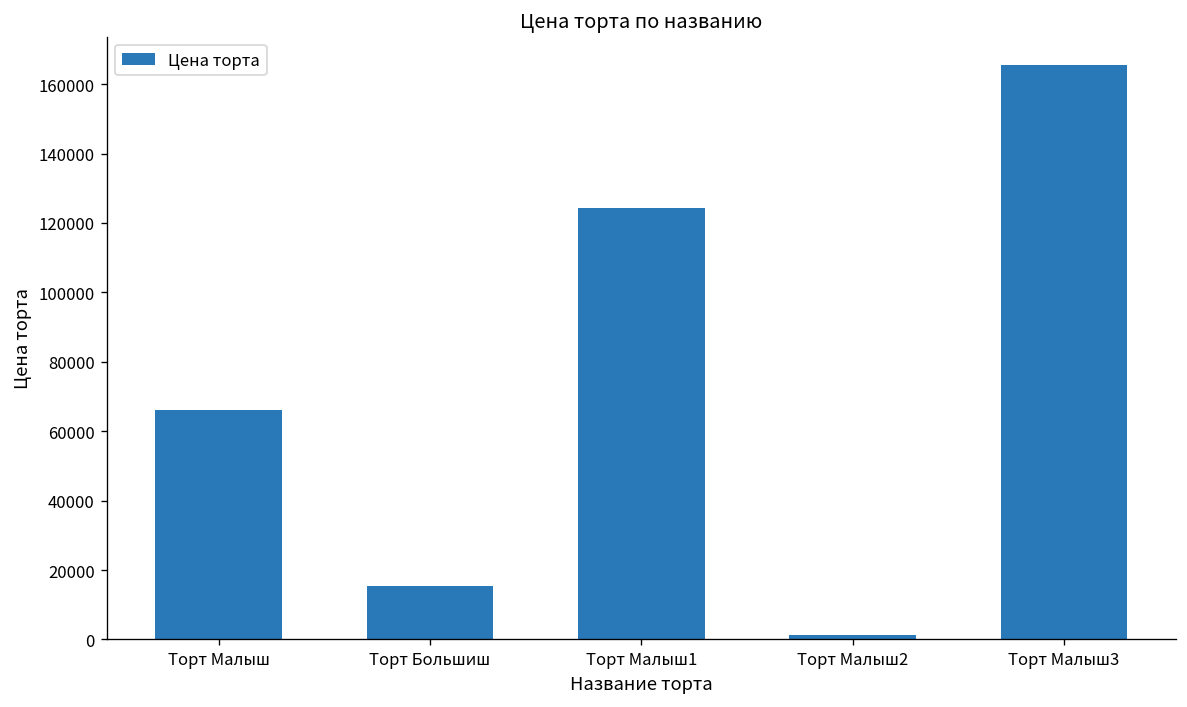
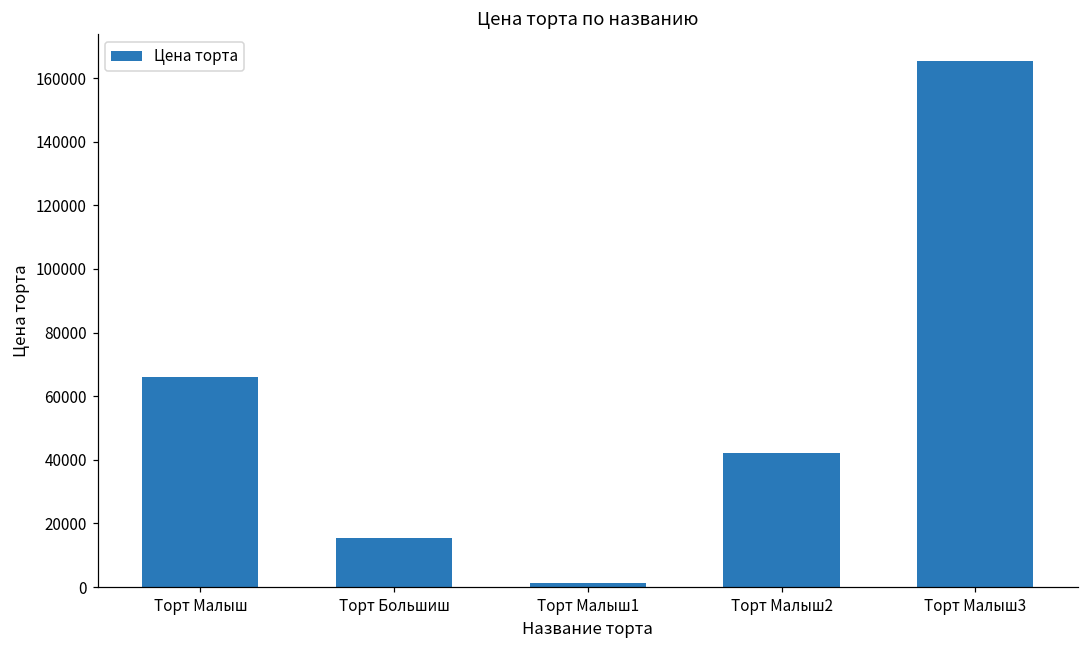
  {
    "Торт Малыш": 66000,
    "Торт Большиш": 15000,
-   "Торт Малыш1": 124000,
-   "Торт Малыш2": 1000,
+   "Торт Малыш1": 1000,
+   "Торт Малыш2": 42000,
    "Торт Малыш3": 165000
  }
